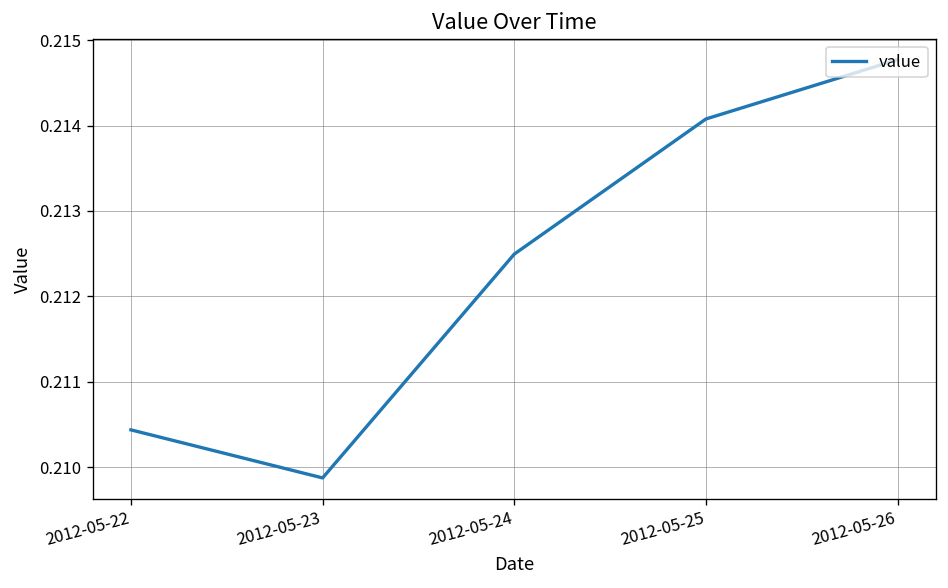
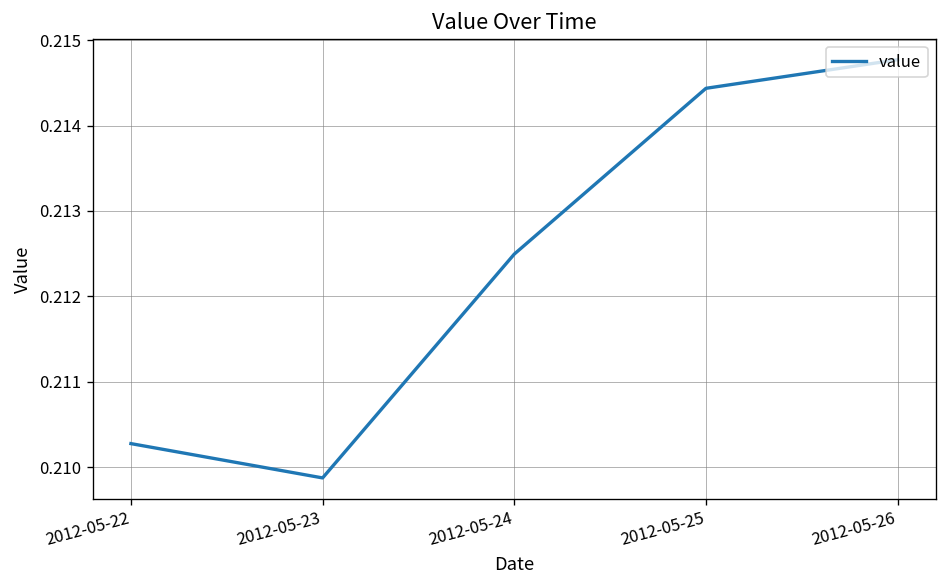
  {
-   "2012-05-22": 0.2104,
+   "2012-05-22": 0.2103,
    "2012-05-23": 0.2099,
    "2012-05-24": 0.2125,
-   "2012-05-25": 0.2141
+   "2012-05-25": 0.2144
  }
